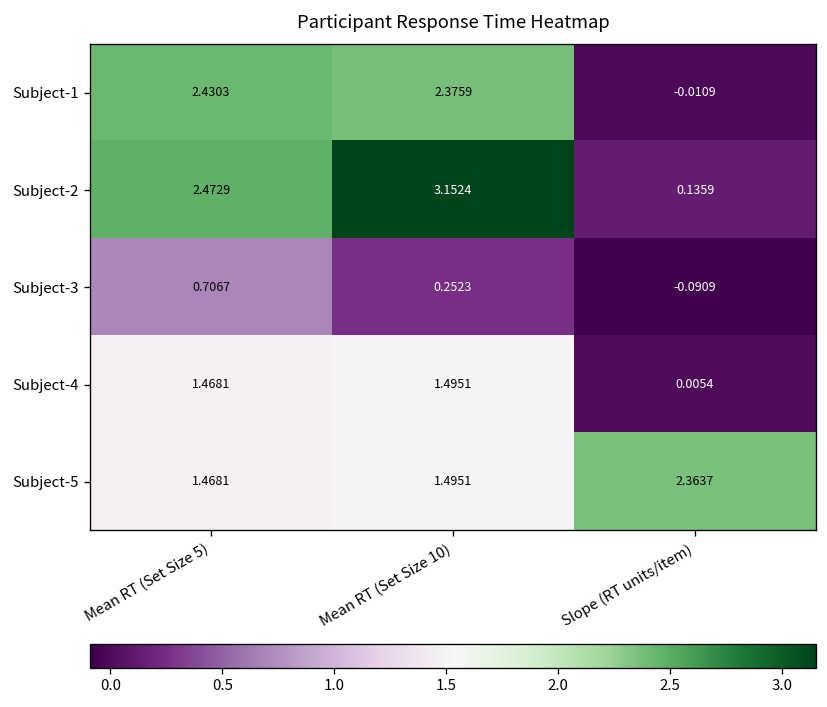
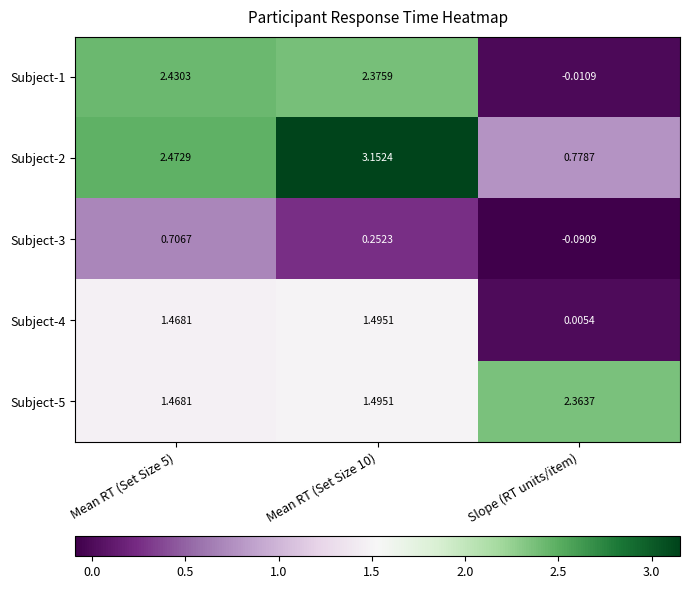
  {
    "Subject-1": {
      "Mean RT (Set Size 5)": 2.4303,
      "Mean RT (Set Size 10)": 2.3759,
      "Slope (RT units/item)": -0.0109
    },
    "Subject-2": {
      "Mean RT (Set Size 5)": 2.4729,
      "Mean RT (Set Size 10)": 3.1524,
-     "Slope (RT units/item)": 0.1359
+     "Slope (RT units/item)": 0.7787
    },
    "Subject-3": {
      "Mean RT (Set Size 5)": 0.7067,
      "Mean RT (Set Size 10)": 0.2523,
      "Slope (RT units/item)": -0.0909
    },
    "Subject-4": {
      "Mean RT (Set Size 5)": 1.4681,
      "Mean RT (Set Size 10)": 1.4951,
      "Slope (RT units/item)": 0.0054
    },
    "Subject-5": {
      "Mean RT (Set Size 5)": 1.4681,
      "Mean RT (Set Size 10)": 1.4951,
      "Slope (RT units/item)": 2.3637
    }
  }
